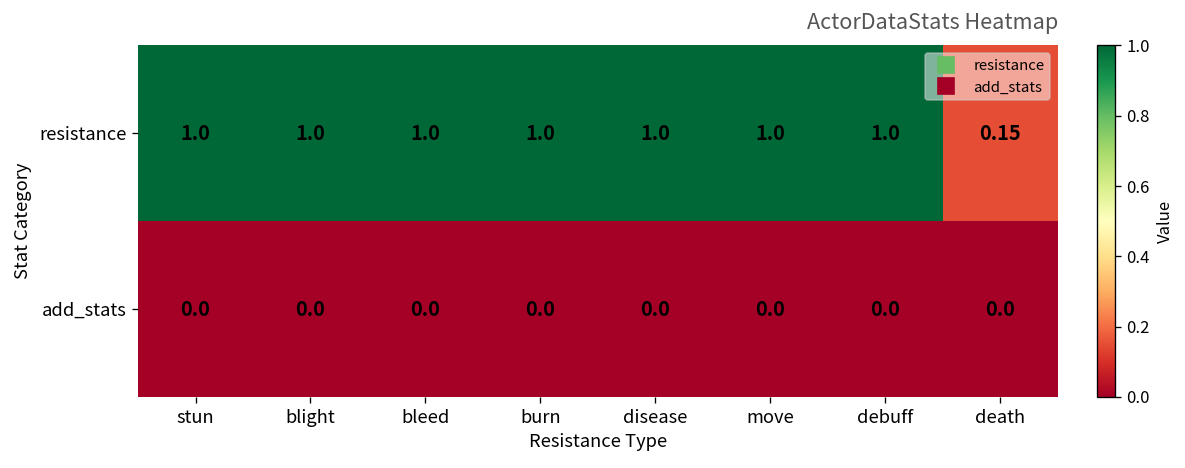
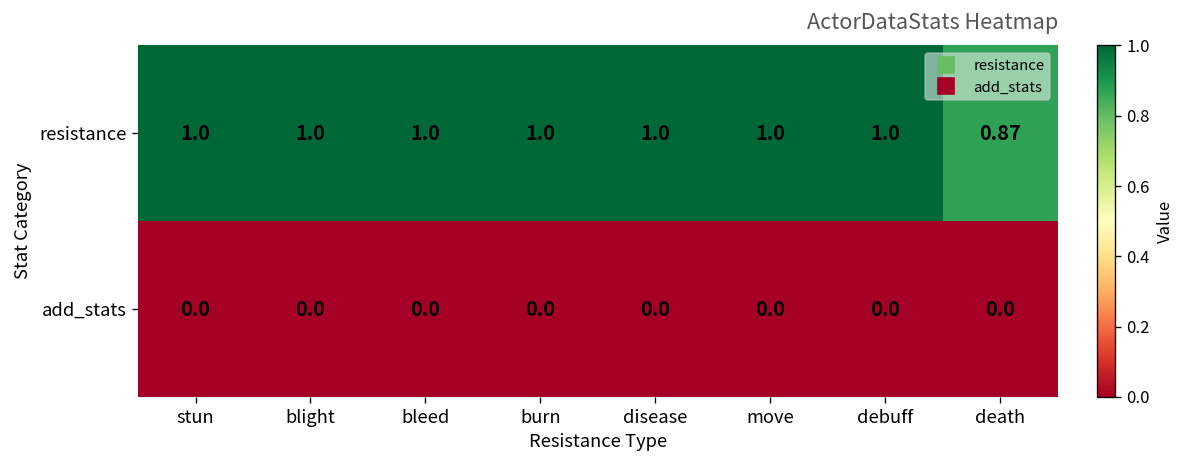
  {
    "resistance": {
      "stun": 1.0,
      "blight": 1.0,
      "bleed": 1.0,
      "burn": 1.0,
      "disease": 1.0,
      "move": 1.0,
      "debuff": 1.0,
-     "death": 0.15
+     "death": 0.87
    },
    "add_stats": {
      "stun": 0.0,
      "blight": 0.0,
      "bleed": 0.0,
      "burn": 0.0,
      "disease": 0.0,
      "move": 0.0,
      "debuff": 0.0,
      "death": 0.0
    }
  }
